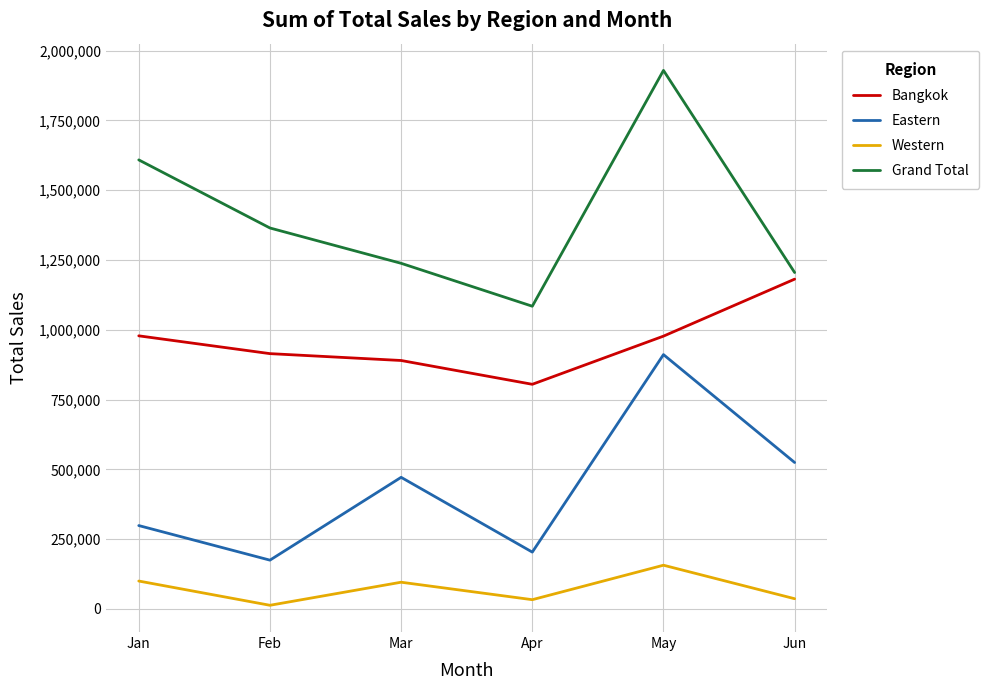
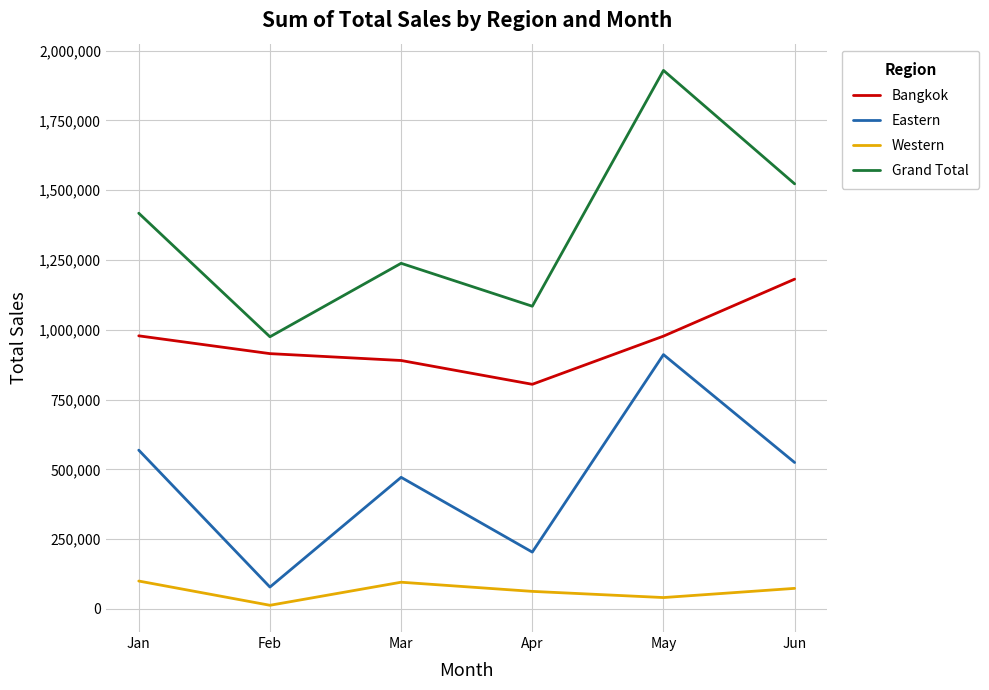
  {
    "Bangkok": {
      "Jan": "980,000",
      "Feb": "910,000",
      "Mar": "890,000",
      "Apr": "800,000",
      "May": "980,000",
      "Jun": "1,180,000"
    },
    "Eastern": {
-     "Jan": "300,000",
-     "Feb": "170,000",
+     "Jan": "570,000",
+     "Feb": "80,000",
      "Mar": "470,000",
      "Apr": "200,000",
      "May": "910,000",
      "Jun": "520,000"
    },
    "Western": {
      "Jan": "100,000",
      "Feb": "10,000",
      "Mar": "100,000",
-     "Apr": "30,000",
-     "May": "160,000",
-     "Jun": "40,000"
+     "Apr": "60,000",
+     "May": "40,000",
+     "Jun": "70,000"
    },
    "Grand Total": {
-     "Jan": "1,610,000",
-     "Feb": "1,360,000",
+     "Jan": "1,420,000",
+     "Feb": "980,000",
      "Mar": "1,240,000",
      "Apr": "1,080,000",
      "May": "1,930,000",
-     "Jun": "1,210,000"
+     "Jun": "1,520,000"
    }
  }
